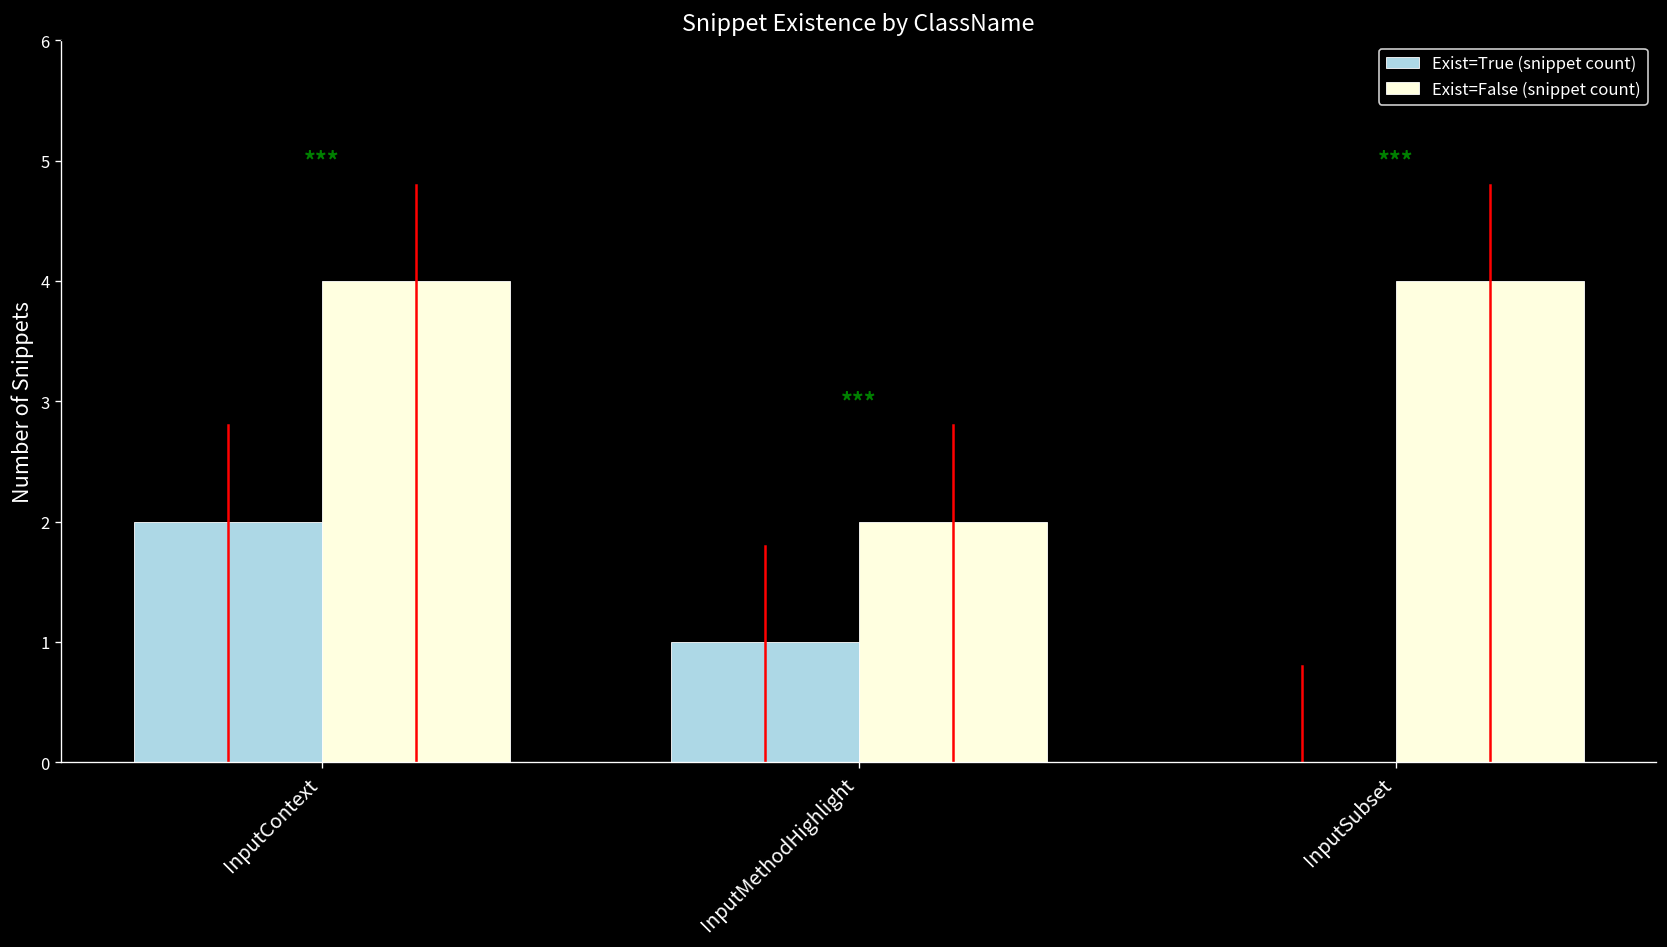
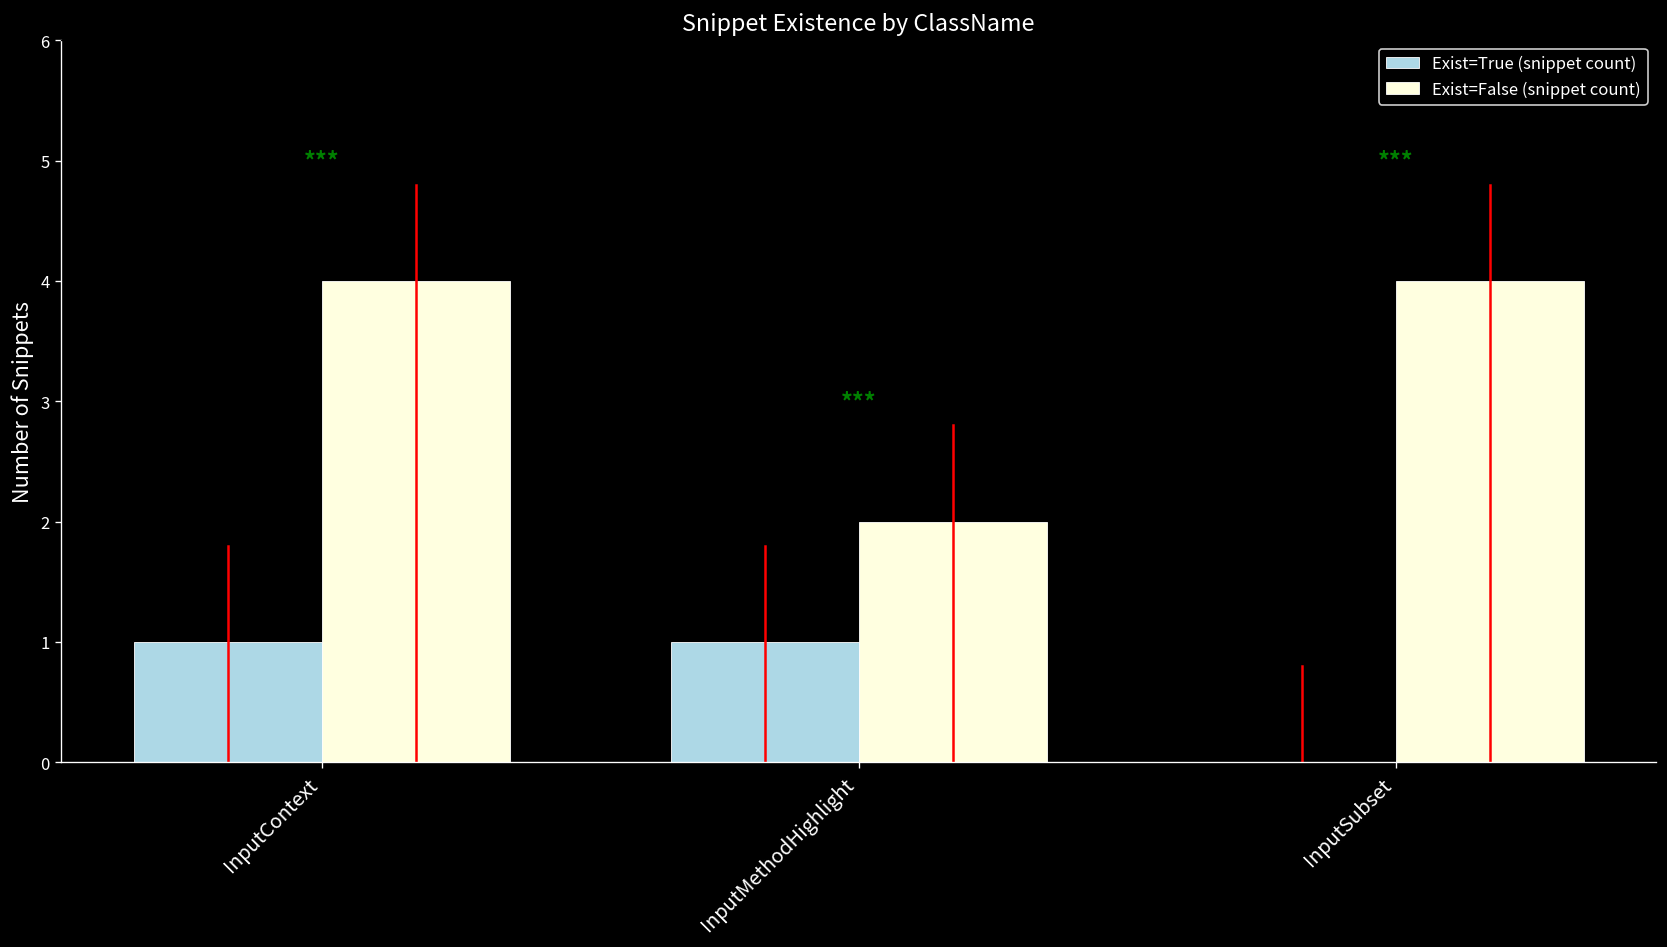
  {
    "Exist=True (snippet count)": {
-     "InputContext": 2,
+     "InputContext": 1,
      "InputMethodHighlight": 1,
      "InputSubset": 0
    },
    "Exist=False (snippet count)": {
      "InputContext": 4,
      "InputMethodHighlight": 2,
      "InputSubset": 4
    }
  }
